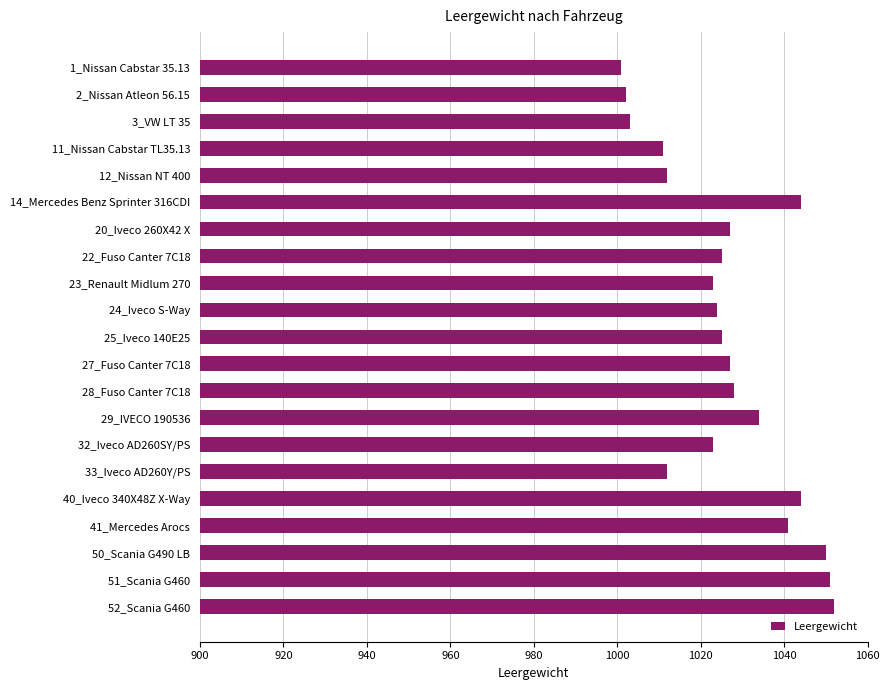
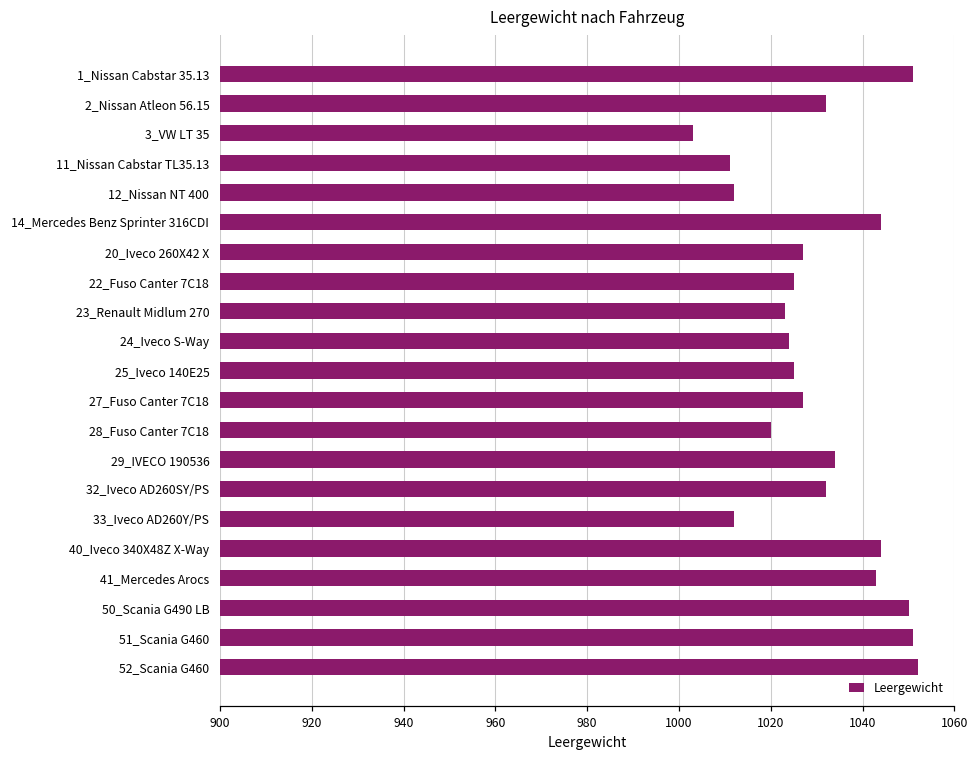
  {
-   "1_Nissan Cabstar 35.13": 1001,
-   "2_Nissan Atleon 56.15": 1002,
+   "1_Nissan Cabstar 35.13": 1051,
+   "2_Nissan Atleon 56.15": 1032,
    "3_VW LT 35": 1003,
    "11_Nissan Cabstar TL35.13": 1011,
    "12_Nissan NT 400": 1012,
    "14_Mercedes Benz Sprinter 316CDI": 1044,
    "20_Iveco 260X42 X": 1027,
    "22_Fuso Canter 7C18": 1025,
    "23_Renault Midlum 270": 1023,
    "24_Iveco S-Way": 1024,
    "25_Iveco 140E25": 1025,
    "27_Fuso Canter 7C18": 1027,
-   "28_Fuso Canter 7C18": 1028,
+   "28_Fuso Canter 7C18": 1020,
    "29_IVECO 190536": 1034,
-   "32_Iveco AD260SY/PS": 1023,
+   "32_Iveco AD260SY/PS": 1032,
    "33_Iveco AD260Y/PS": 1012,
    "40_Iveco 340X48Z X-Way": 1044,
-   "41_Mercedes Arocs": 1041,
+   "41_Mercedes Arocs": 1043,
    "50_Scania G490 LB": 1050,
    "51_Scania G460": 1051,
    "52_Scania G460": 1052
  }
